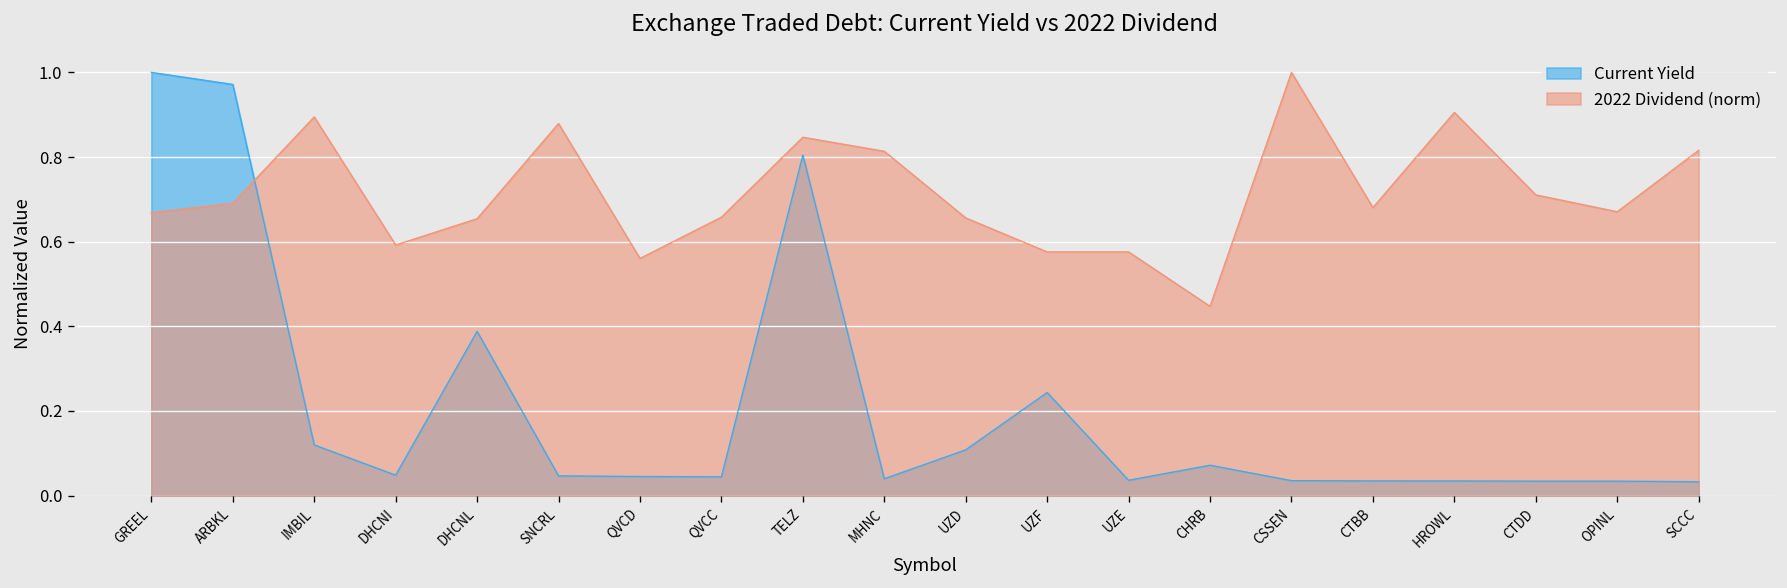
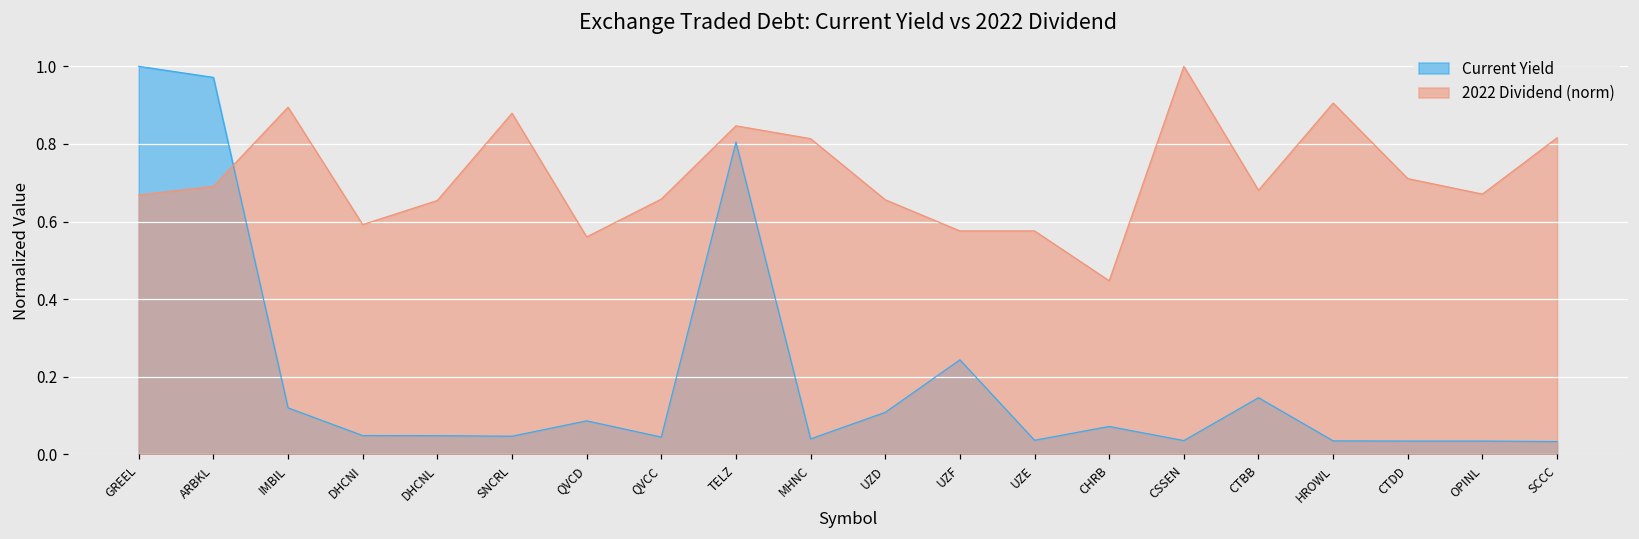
  {
    "Current Yield": {
      "GREEL": 1.00,
      "ARBKL": 0.97,
      "IMBIL": 0.12,
      "DHCNI": 0.05,
-     "DHCNL": 0.39,
+     "DHCNL": 0.05,
      "SNCRL": 0.05,
-     "QVCD": 0.05,
+     "QVCD": 0.09,
      "QVCC": 0.04,
      "TELZ": 0.80,
      "MHNC": 0.04,
      "UZD": 0.11,
      "UZF": 0.24,
      "UZE": 0.04,
      "CHRB": 0.07,
      "CSSEN": 0.04,
-     "CTBB": 0.03,
+     "CTBB": 0.15,
      "HROWL": 0.03,
      "CTDD": 0.03,
      "OPINL": 0.03,
      "SCCC": 0.03
    },
    "2022 Dividend (norm)": {
      "GREEL": 0.67,
      "ARBKL": 0.69,
      "IMBIL": 0.89,
      "DHCNI": 0.59,
      "DHCNL": 0.65,
      "SNCRL": 0.88,
      "QVCD": 0.56,
      "QVCC": 0.66,
      "TELZ": 0.85,
      "MHNC": 0.81,
      "UZD": 0.66,
      "UZF": 0.58,
      "UZE": 0.58,
      "CHRB": 0.45,
      "CSSEN": 1.00,
      "CTBB": 0.68,
      "HROWL": 0.91,
      "CTDD": 0.71,
      "OPINL": 0.67,
      "SCCC": 0.82
    }
  }
